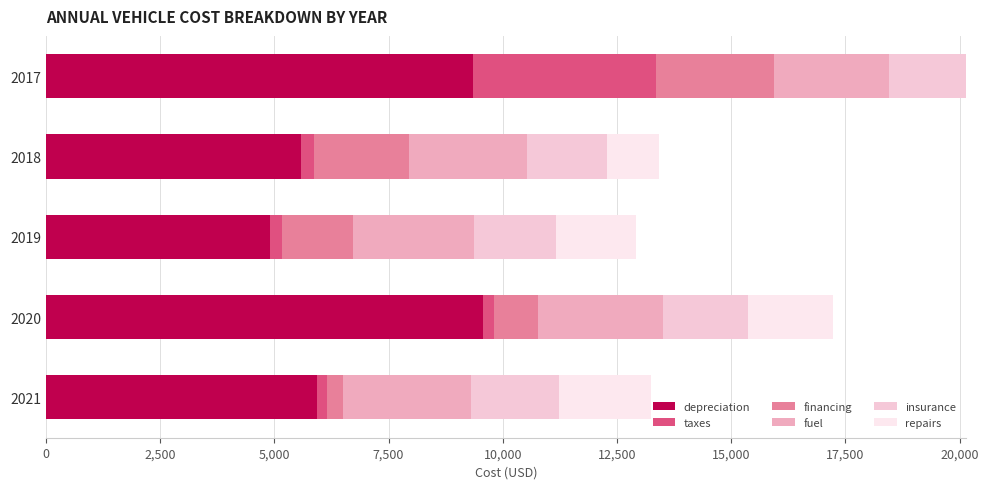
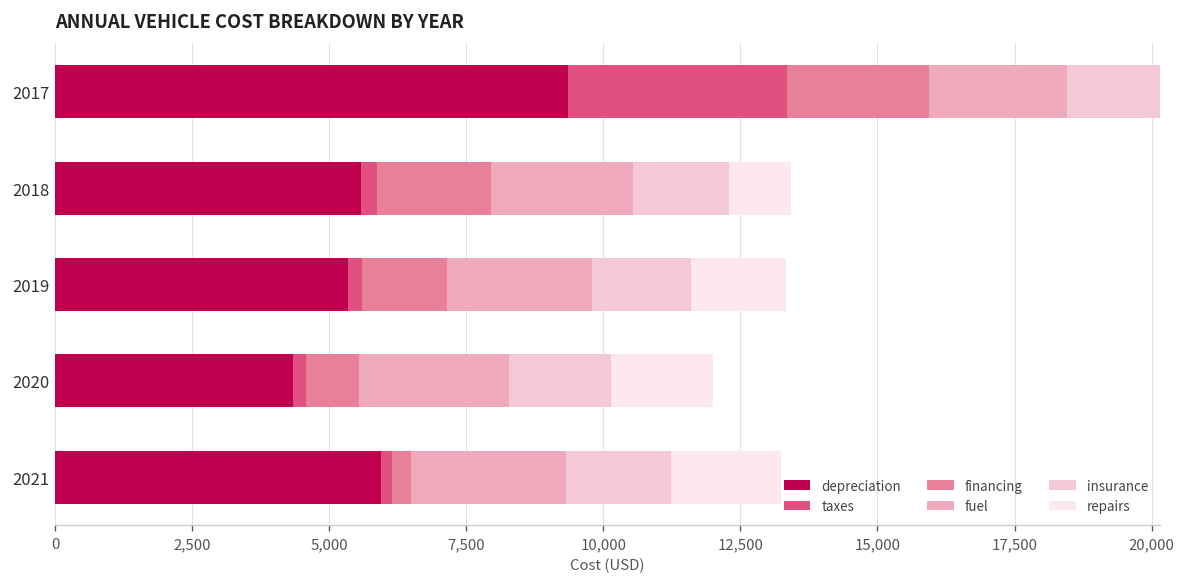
  {
    "depreciation": {
      "2017": "9,400",
      "2018": "5,600",
-     "2019": "4,900",
-     "2020": "9,600",
+     "2019": "5,300",
+     "2020": "4,300",
      "2021": "5,900"
    }
  }
